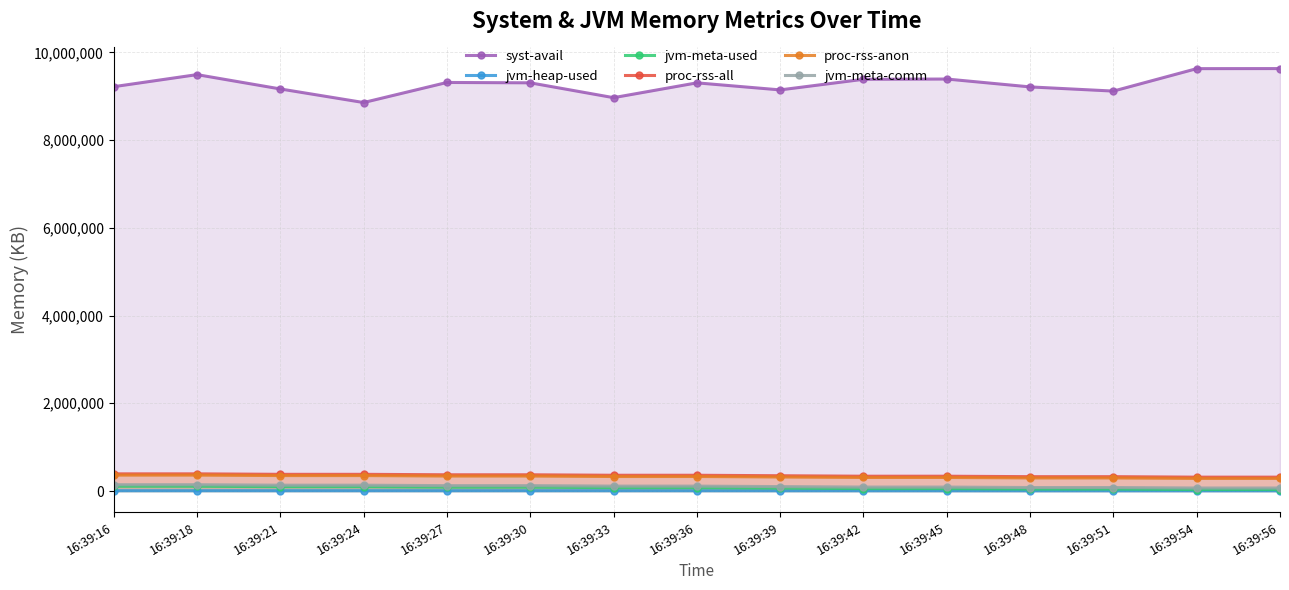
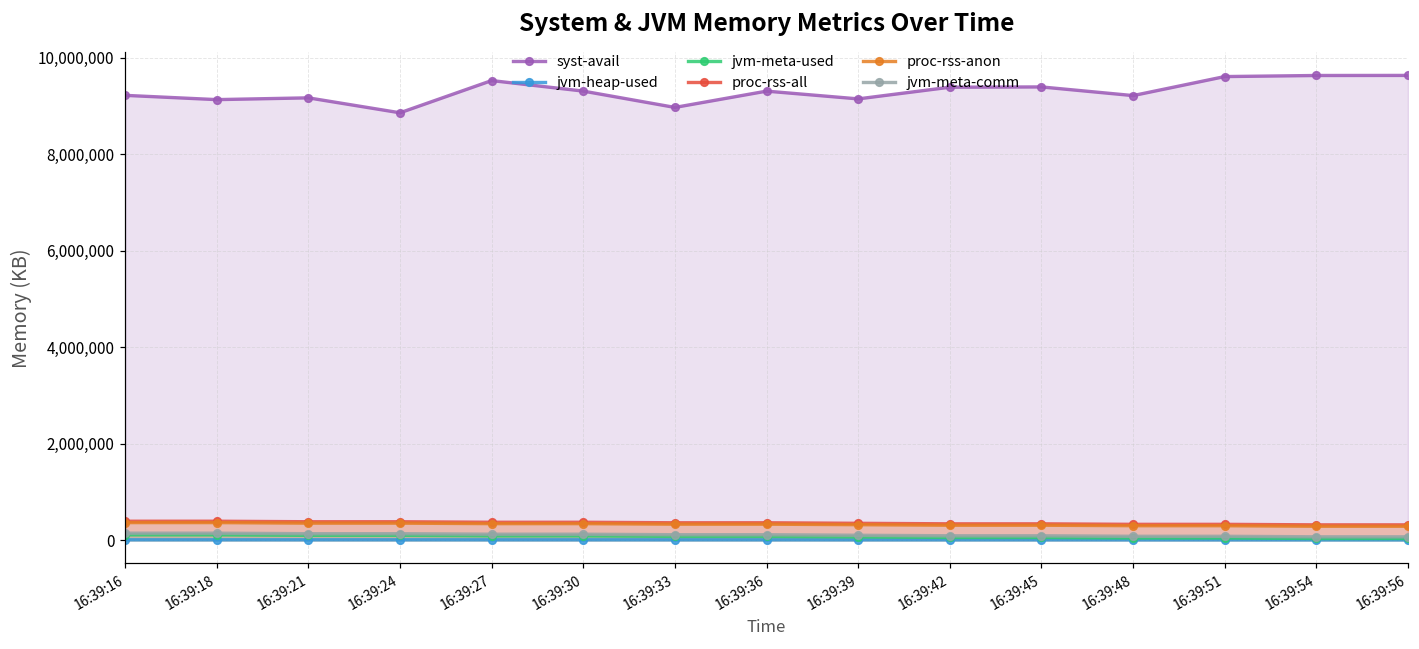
  {
    "syst-avail": {
      "16:39:16": "9,200,000",
-     "16:39:18": "9,500,000",
+     "16:39:18": "9,100,000",
      "16:39:21": "9,200,000",
      "16:39:24": "8,900,000",
-     "16:39:27": "9,300,000",
+     "16:39:27": "9,500,000",
      "16:39:30": "9,300,000",
      "16:39:33": "9,000,000",
      "16:39:36": "9,300,000",
      "16:39:39": "9,100,000",
      "16:39:42": "9,400,000",
      "16:39:45": "9,400,000",
      "16:39:48": "9,200,000",
-     "16:39:51": "9,100,000",
+     "16:39:51": "9,600,000",
      "16:39:54": "9,600,000",
      "16:39:56": "9,600,000"
    },
    "jvm-heap-used": {
      "16:39:16": "0",
      "16:39:18": "0",
      "16:39:21": "0",
      "16:39:24": "0",
      "16:39:27": "0",
      "16:39:30": "0",
      "16:39:33": "0",
      "16:39:36": "0",
      "16:39:39": "0"
    }
  }
